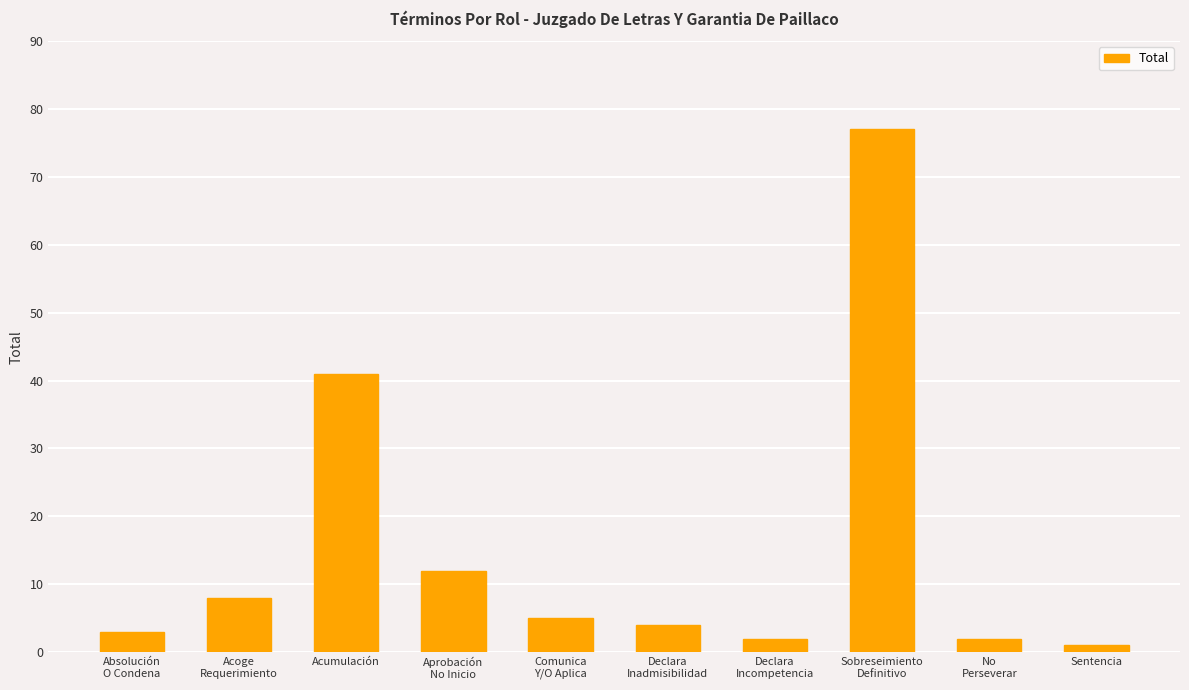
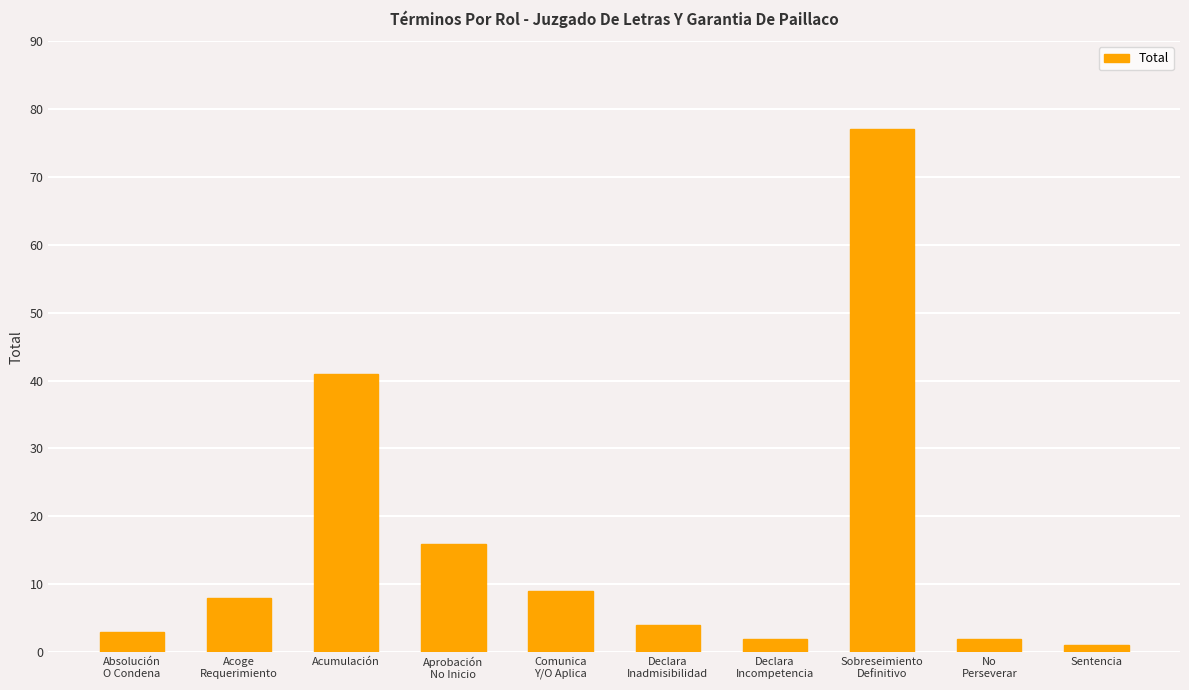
  {
    "Absolución O Condena": 3,
    "Acoge Requerimiento": 8,
    "Acumulación": 41,
-   "Aprobación No Inicio": 12,
-   "Comunica Y/O Aplica": 5,
+   "Aprobación No Inicio": 16,
+   "Comunica Y/O Aplica": 9,
    "Declara Inadmisibilidad": 4,
    "Declara Incompetencia": 2,
    "Sobreseimiento Definitivo": 77,
    "No Perseverar": 2,
    "Sentencia": 1
  }
